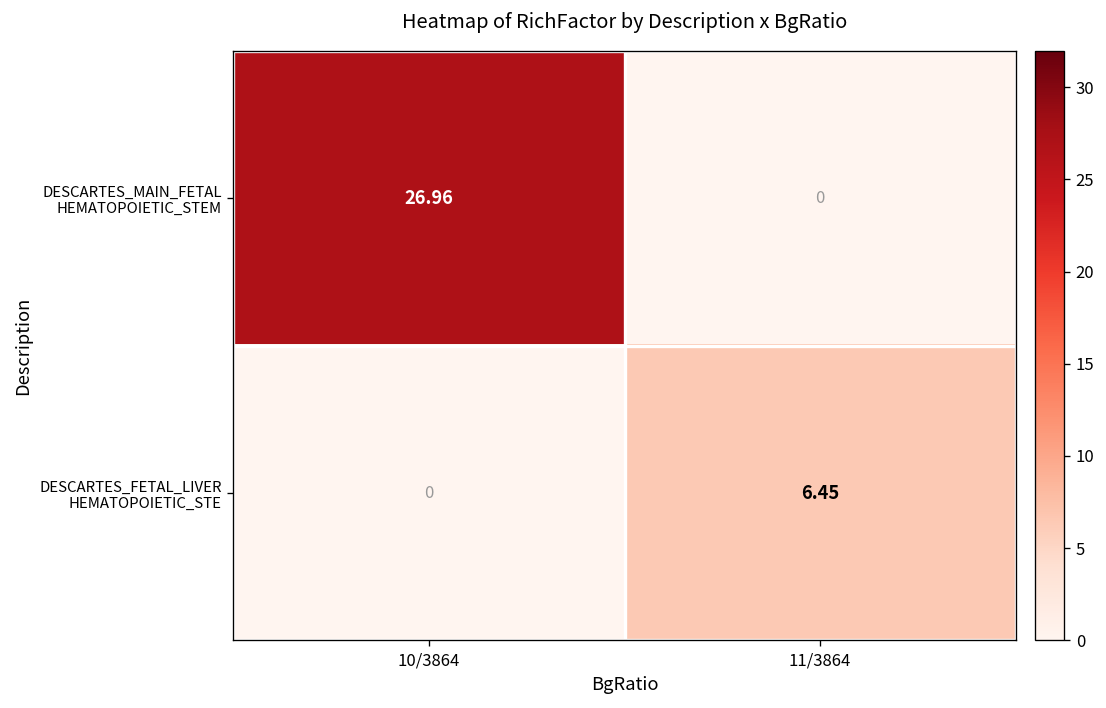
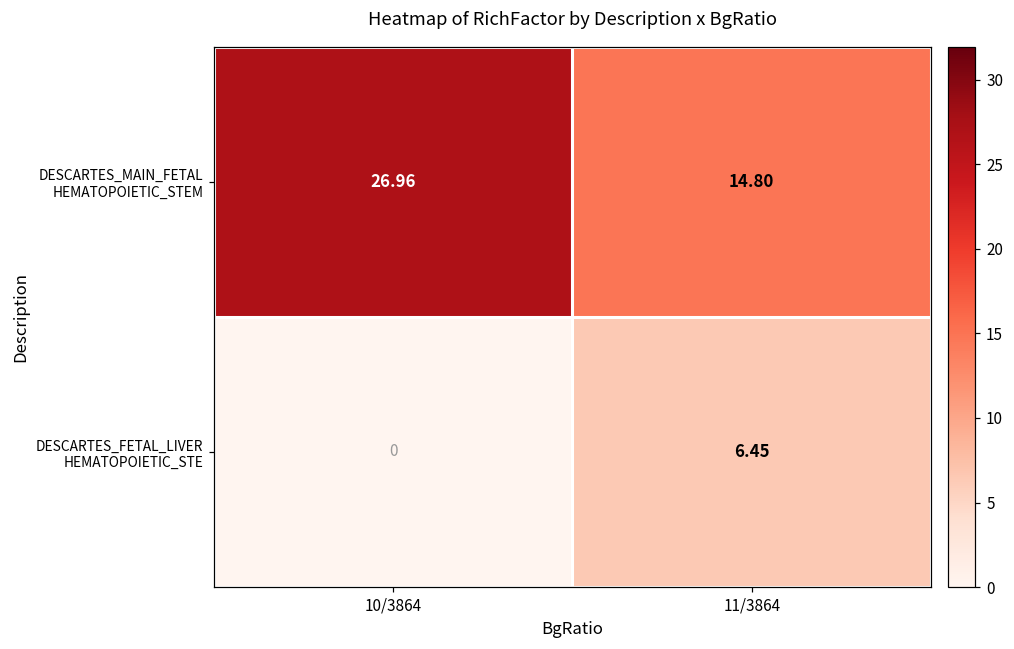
  {
    "DESCARTES_MAIN_FETAL HEMATOPOIETIC_STEM": {
      "10/3864": 26.96,
-     "11/3864": 0
+     "11/3864": 14.80
    },
    "DESCARTES_FETAL_LIVER HEMATOPOIETIC_STE": {
      "10/3864": 0,
      "11/3864": 6.45
    }
  }
